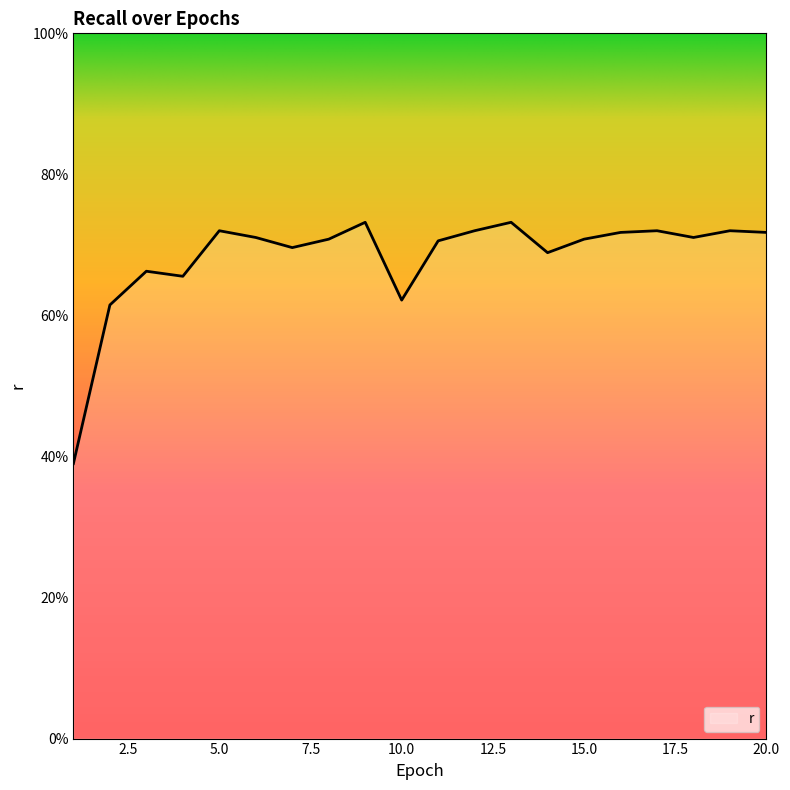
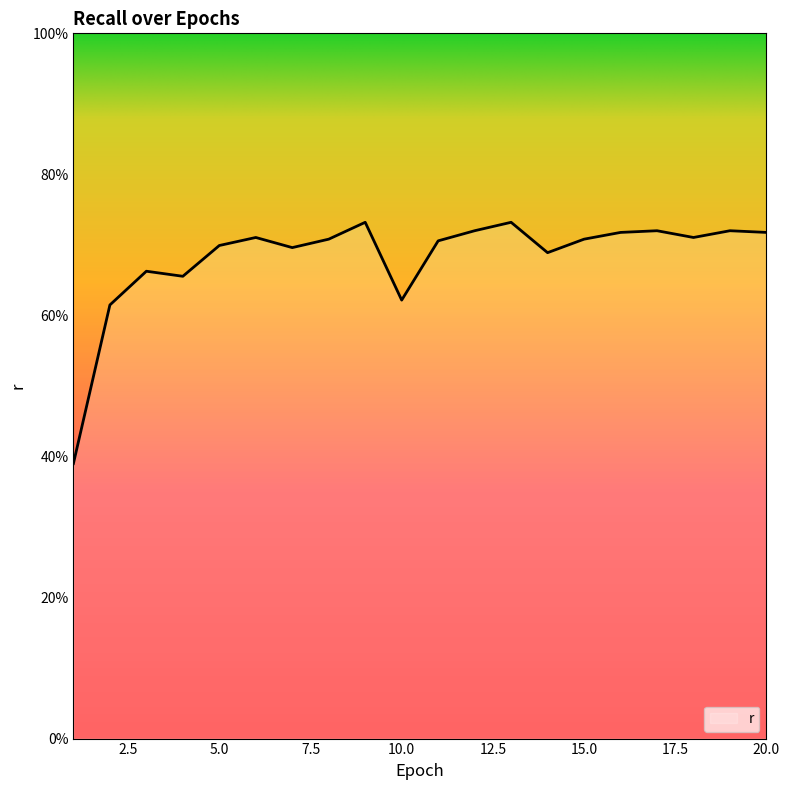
  {
-   "5.0": "72%",
+   "5.0": "70%",
    "10.0": "62%",
    "15.0": "71%",
    "20.0": "72%"
  }
